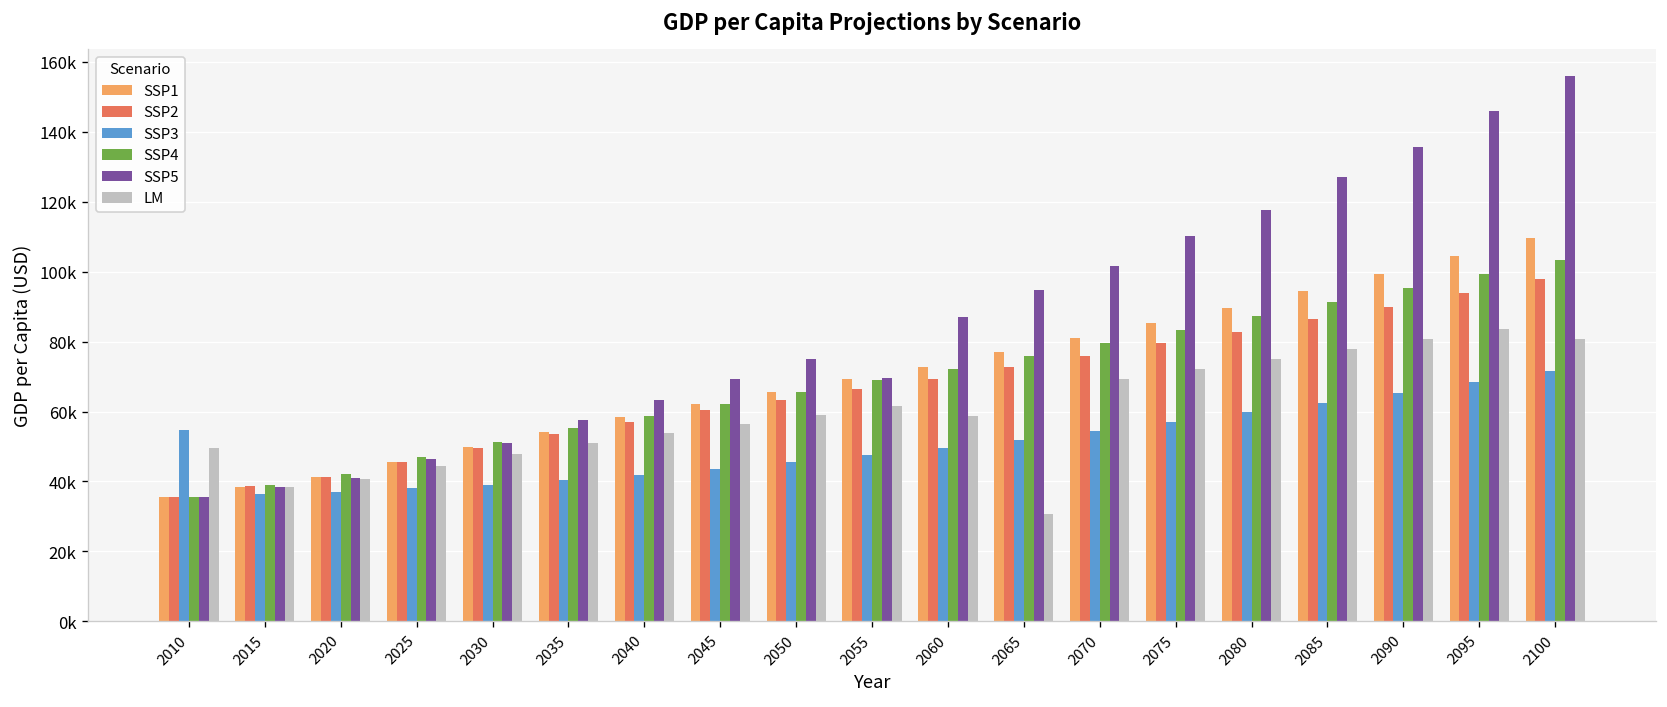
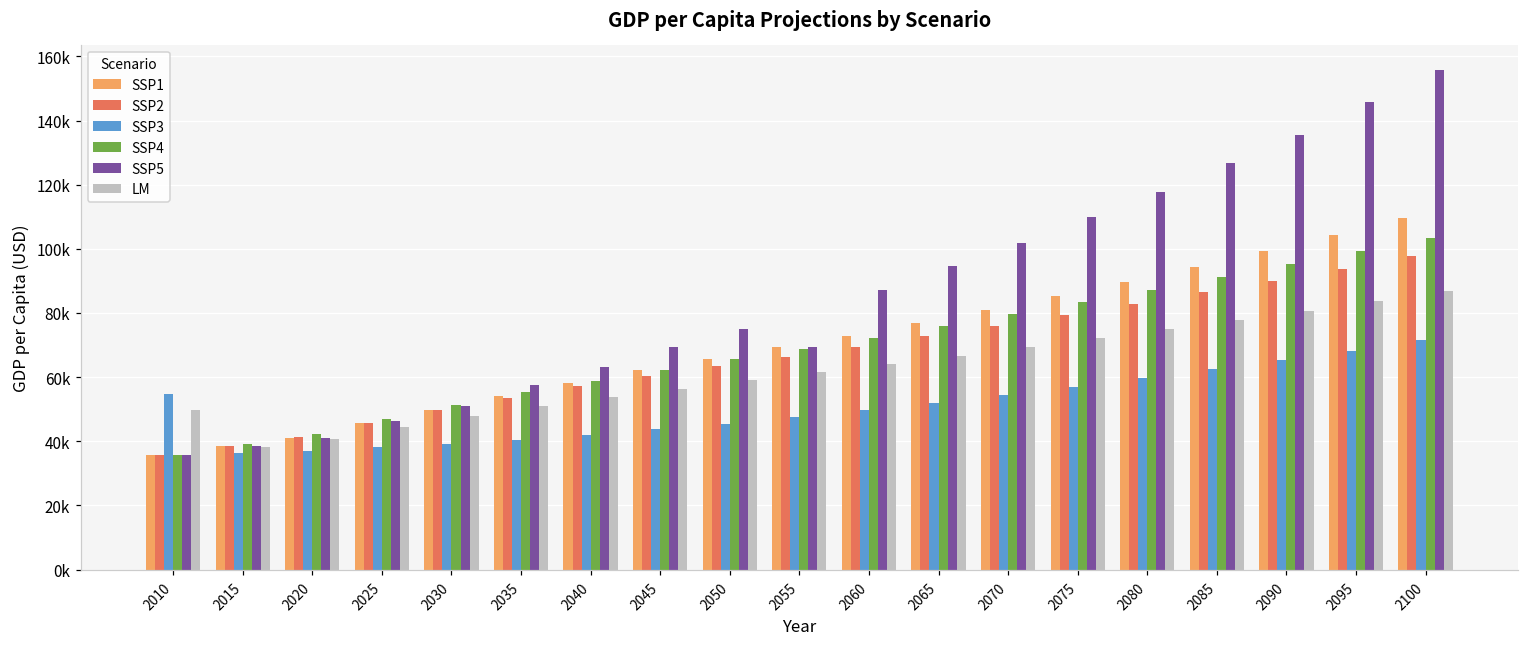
  {
    "SSP3": {
      "2010": 55000,
      "2015": 36000,
      "2020": 37000,
      "2025": 38000,
      "2030": 39000,
      "2035": 40000,
      "2040": 42000,
      "2045": 44000,
      "2050": 45000,
      "2055": 48000,
      "2060": 50000,
      "2065": 52000,
      "2070": 54000,
      "2075": 57000,
      "2080": 60000,
      "2085": 62000,
      "2090": 65000,
      "2095": 68000,
      "2100": 71000
    },
    "SSP4": {
      "2010": 36000,
      "2015": 39000,
      "2020": 42000,
      "2025": 47000,
      "2030": 51000,
      "2035": 55000,
      "2040": 59000,
      "2045": 62000,
      "2050": 66000,
      "2055": 69000,
      "2060": 72000,
      "2065": 76000,
      "2070": 80000,
      "2075": 83000,
      "2080": 87000,
      "2085": 91000,
      "2090": 95000,
      "2095": 99000,
      "2100": 103000
    },
    "SSP5": {
      "2010": 36000,
      "2015": 39000,
      "2020": 41000,
      "2025": 46000,
      "2030": 51000,
      "2035": 58000,
      "2040": 63000,
      "2045": 69000,
      "2050": 75000,
      "2055": 69000,
      "2060": 87000,
      "2065": 95000,
      "2070": 102000,
      "2075": 110000,
      "2080": 118000,
      "2085": 127000,
      "2090": 136000,
      "2095": 146000,
      "2100": 156000
    },
    "LM": {
      "2010": 50000,
      "2015": 38000,
      "2020": 41000,
      "2025": 44000,
      "2030": 48000,
      "2035": 51000,
      "2040": 54000,
      "2045": 56000,
      "2050": 59000,
      "2055": 61000,
-     "2060": 59000,
-     "2065": 31000,
+     "2060": 64000,
+     "2065": 67000,
      "2070": 69000,
      "2075": 72000,
      "2080": 75000,
      "2085": 78000,
      "2090": 81000,
      "2095": 84000,
-     "2100": 81000
+     "2100": 87000
    }
  }
